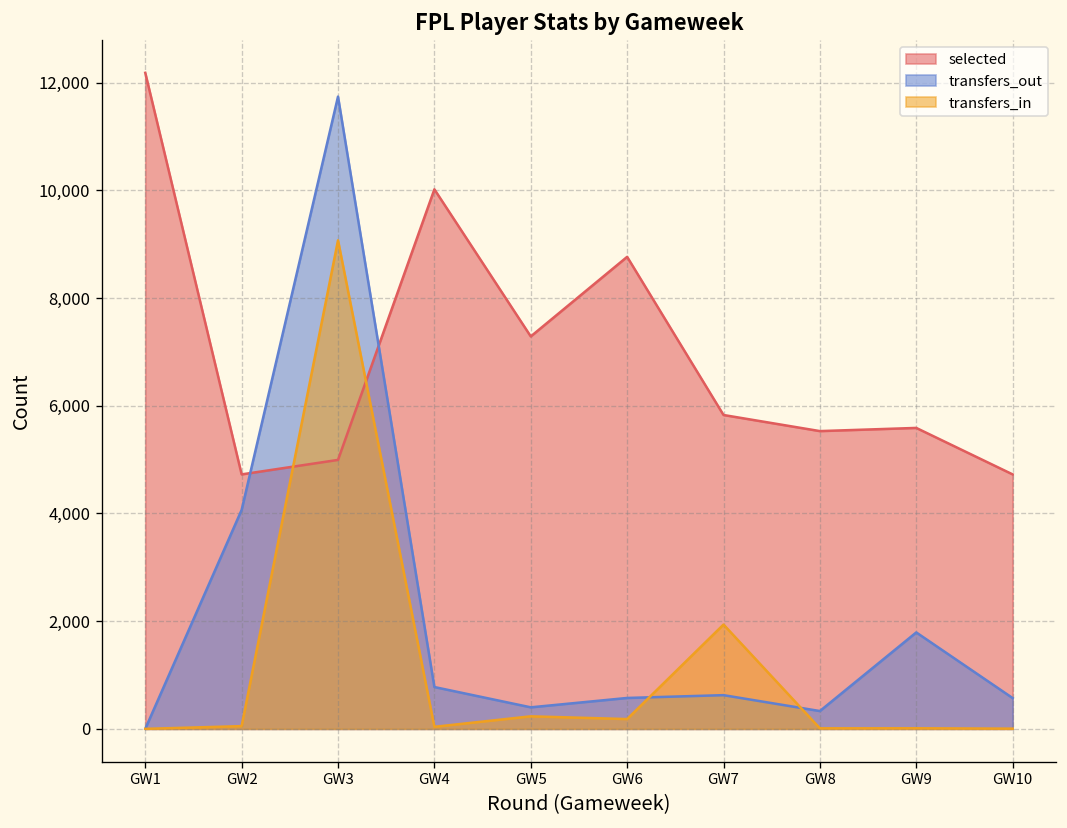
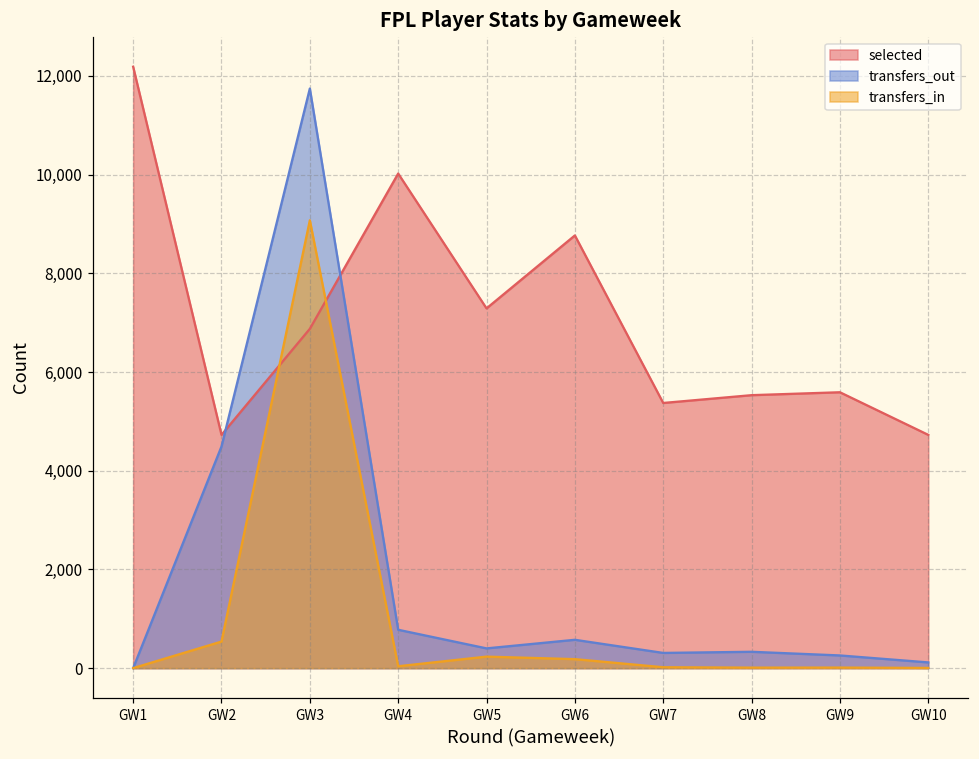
  {
    "selected": {
      "GW1": "12,200",
      "GW2": "4,700",
-     "GW3": "5,000",
+     "GW3": "6,900",
      "GW4": "10,000",
      "GW5": "7,300",
      "GW6": "8,800",
-     "GW7": "5,800",
+     "GW7": "5,400",
      "GW8": "5,500",
      "GW9": "5,600",
      "GW10": "4,700"
    },
    "transfers_out": {
-     "GW2": "4,100",
+     "GW2": "4,500",
      "GW3": "11,700",
      "GW4": "800",
      "GW5": "400",
      "GW6": "600",
-     "GW7": "600",
+     "GW7": "300",
      "GW8": "300",
-     "GW9": "1,800",
-     "GW10": "600"
+     "GW9": "300",
+     "GW10": "100"
    },
    "transfers_in": {
-     "GW2": "100",
+     "GW2": "500",
      "GW3": "9,100",
      "GW4": "0",
      "GW5": "200",
      "GW6": "200",
-     "GW7": "1,900",
+     "GW7": "0",
      "GW8": "0",
      "GW9": "0",
      "GW10": "0"
    }
  }
